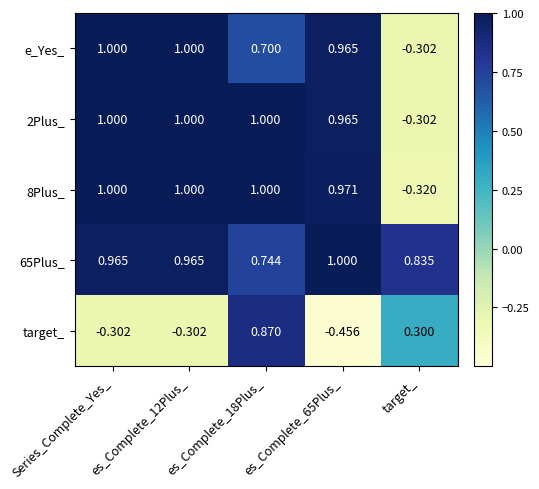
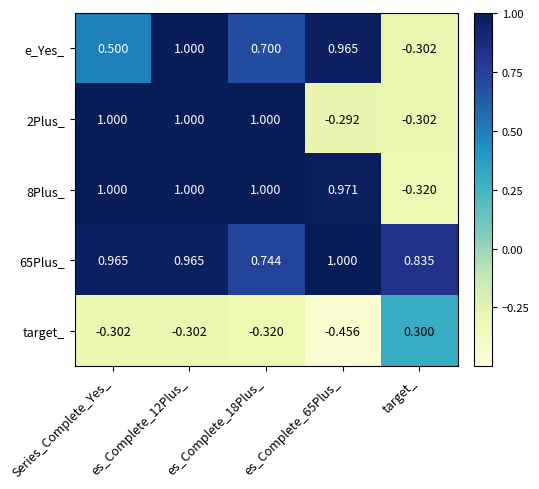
  {
    "e_Yes_": {
-     "Series_Complete_Yes_": 1.000,
+     "Series_Complete_Yes_": 0.500,
      "es_Complete_12Plus_": 1.000,
      "es_Complete_18Plus_": 0.700,
      "es_Complete_65Plus_": 0.965,
      "target_": -0.302
    },
    "2Plus_": {
      "Series_Complete_Yes_": 1.000,
      "es_Complete_12Plus_": 1.000,
      "es_Complete_18Plus_": 1.000,
-     "es_Complete_65Plus_": 0.965,
+     "es_Complete_65Plus_": -0.292,
      "target_": -0.302
    },
    "8Plus_": {
      "Series_Complete_Yes_": 1.000,
      "es_Complete_12Plus_": 1.000,
      "es_Complete_18Plus_": 1.000,
      "es_Complete_65Plus_": 0.971,
      "target_": -0.320
    },
    "65Plus_": {
      "Series_Complete_Yes_": 0.965,
      "es_Complete_12Plus_": 0.965,
      "es_Complete_18Plus_": 0.744,
      "es_Complete_65Plus_": 1.000,
      "target_": 0.835
    },
    "target_": {
      "Series_Complete_Yes_": -0.302,
      "es_Complete_12Plus_": -0.302,
-     "es_Complete_18Plus_": 0.870,
+     "es_Complete_18Plus_": -0.320,
      "es_Complete_65Plus_": -0.456,
      "target_": 0.300
    }
  }
